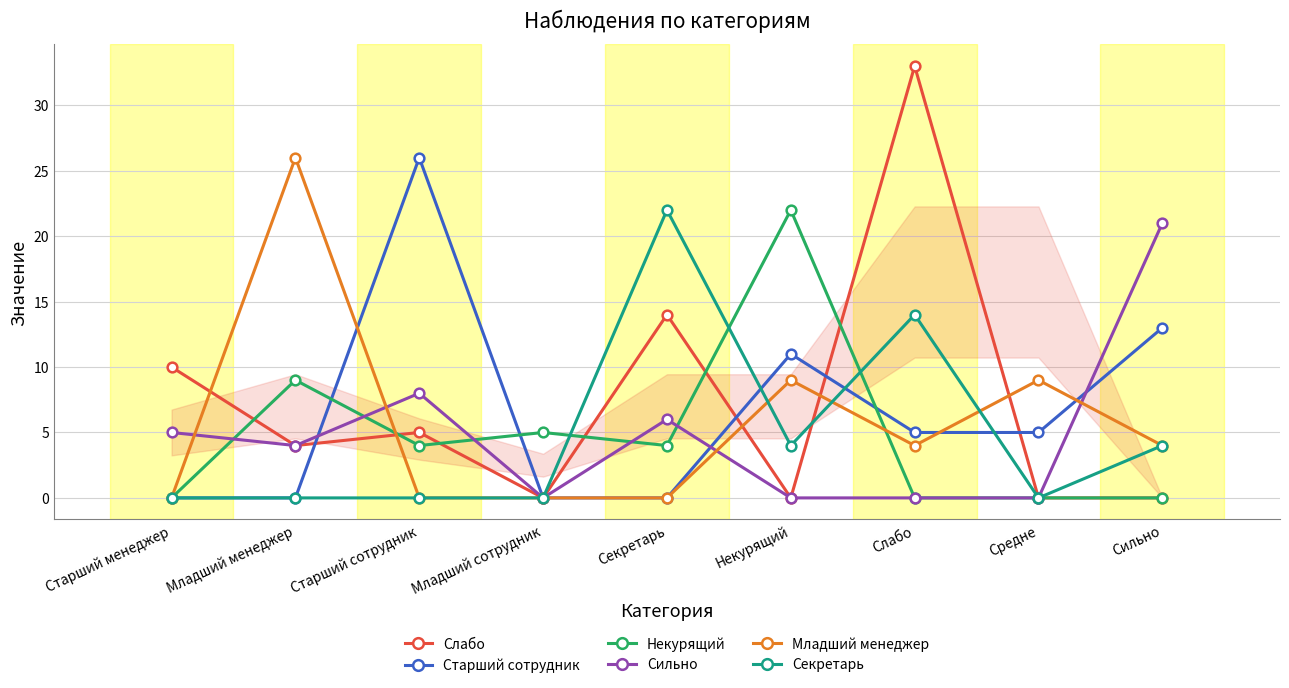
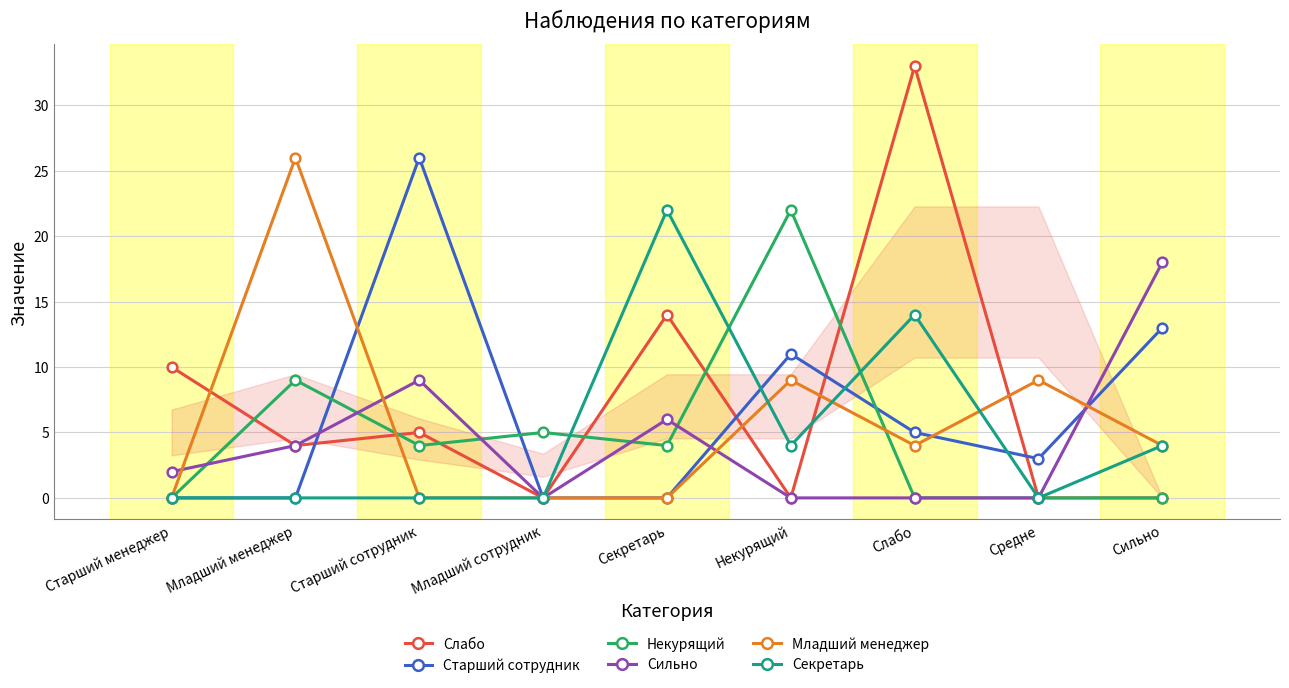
  {
    "Старший сотрудник": {
      "Старший сотрудник": 26,
      "Некурящий": 11,
      "Слабо": 5,
-     "Средне": 5,
+     "Средне": 3,
      "Сильно": 13
    },
    "Сильно": {
-     "Старший менеджер": 5,
-     "Старший сотрудник": 8,
+     "Старший менеджер": 2,
+     "Старший сотрудник": 9,
      "Секретарь": 6,
-     "Сильно": 21
+     "Сильно": 18
    }
  }
